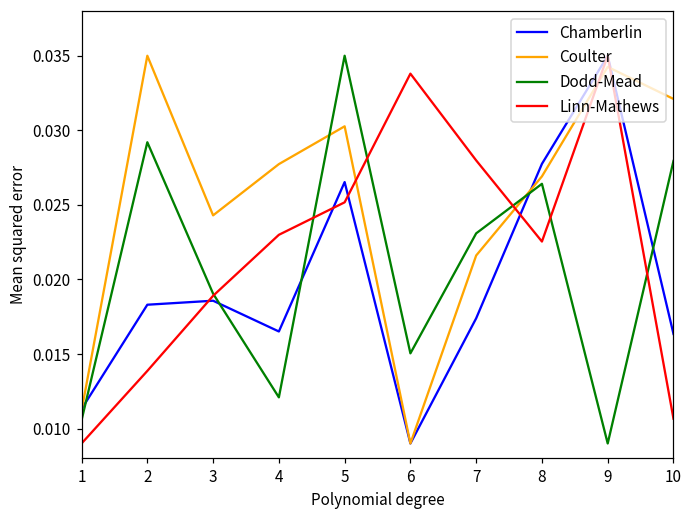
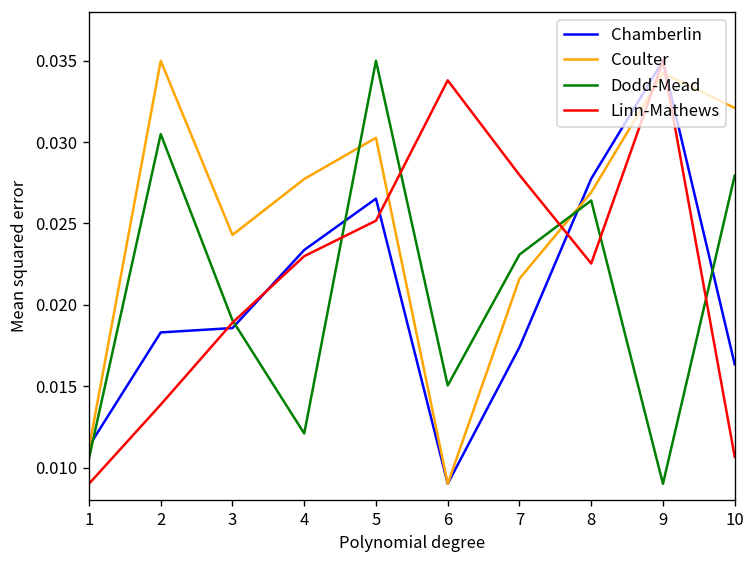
  {
    "Chamberlin": {
      "2": 0.0183,
      "3": 0.0186,
-     "4": 0.0165,
+     "4": 0.0234,
      "5": 0.0265,
      "7": 0.0174,
      "8": 0.0278,
      "10": 0.0163
    },
    "Coulter": {
      "2": 0.0350,
      "3": 0.0243,
      "4": 0.0277,
      "5": 0.0303,
      "7": 0.0216,
      "8": 0.0269,
      "10": 0.0321
    },
    "Dodd-Mead": {
      "1": 0.0106,
-     "2": 0.0292,
+     "2": 0.0305,
      "4": 0.0121,
      "5": 0.0350,
      "6": 0.0150,
      "7": 0.0231,
      "8": 0.0264,
      "9": 0.0090,
      "10": 0.0279
    },
    "Linn-Mathews": {
      "1": 0.0090,
      "2": 0.0139,
      "4": 0.0230,
      "5": 0.0252,
      "6": 0.0338,
      "7": 0.0280,
      "8": 0.0225,
      "10": 0.0107
    }
  }
